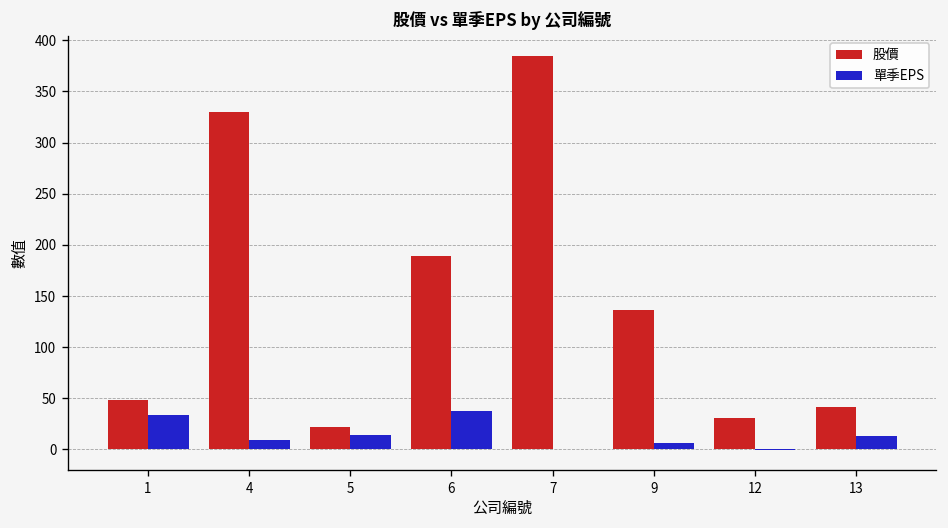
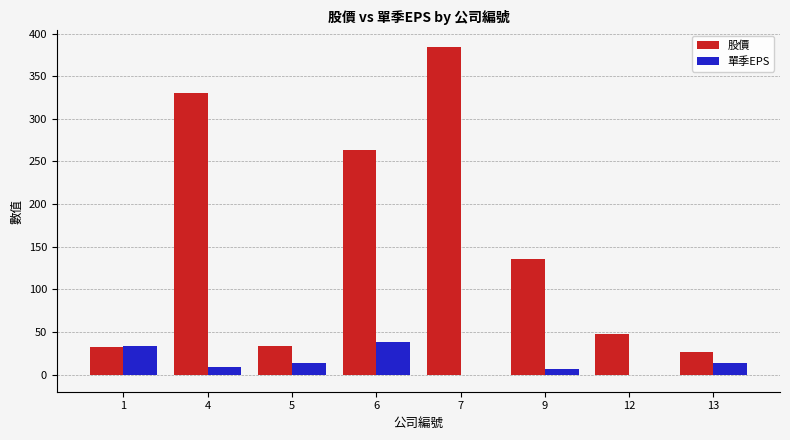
  {
    "股價": {
-     "1": 50,
+     "1": 30,
      "4": 330,
-     "5": 20,
-     "6": 190,
+     "5": 30,
+     "6": 260,
      "7": 380,
      "9": 140,
-     "12": 30,
-     "13": 40
+     "12": 50,
+     "13": 30
    },
    "單季EPS": {
      "1": 30,
      "4": 10,
      "5": 10,
      "6": 40,
      "7": 0,
      "9": 10,
      "13": 10
    }
  }
